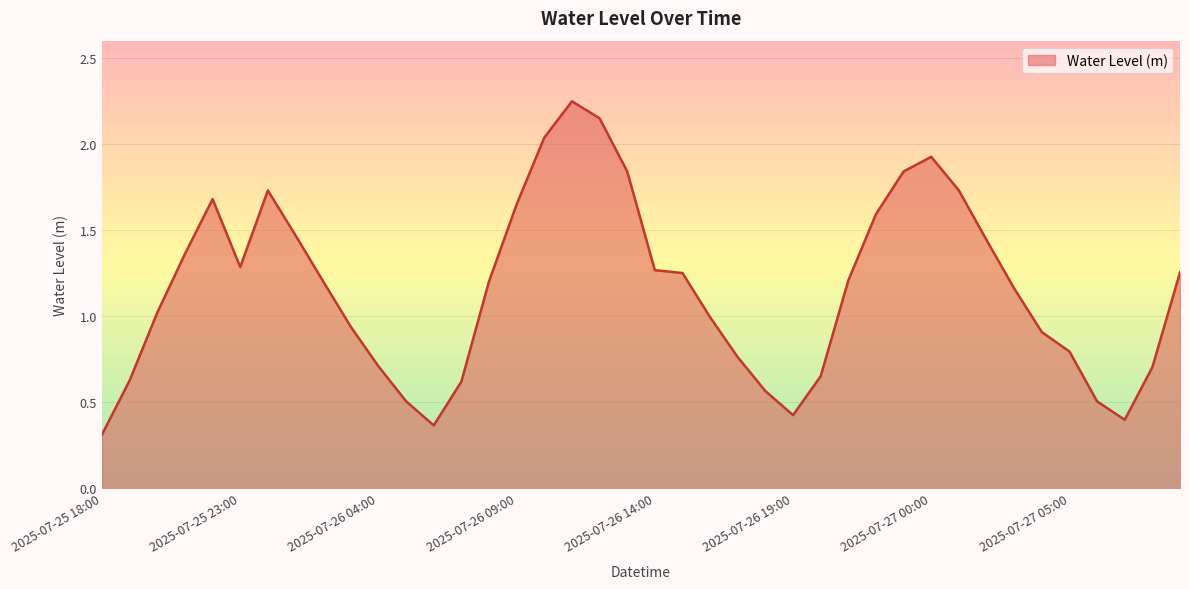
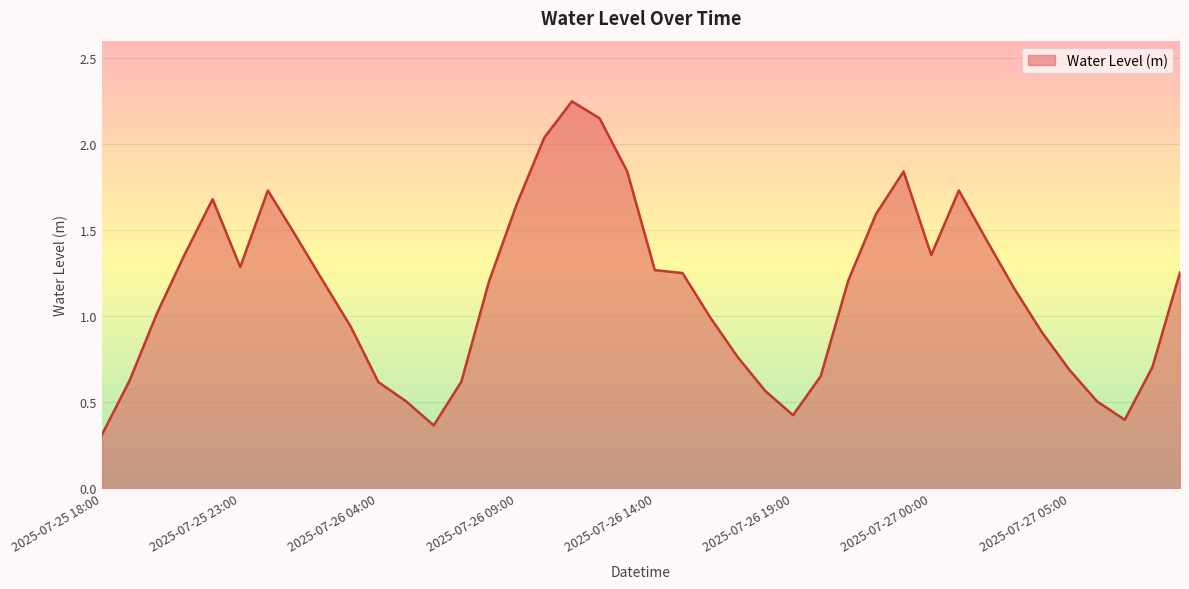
  {
    "2025-07-25 18:00": 0.31,
    "2025-07-25 23:00": 1.29,
-   "2025-07-26 04:00": 0.71,
+   "2025-07-26 04:00": 0.62,
    "2025-07-26 09:00": 1.65,
    "2025-07-26 14:00": 1.27,
    "2025-07-26 19:00": 0.43,
-   "2025-07-27 00:00": 1.93,
-   "2025-07-27 05:00": 0.80
+   "2025-07-27 00:00": 1.35,
+   "2025-07-27 05:00": 0.69
  }
